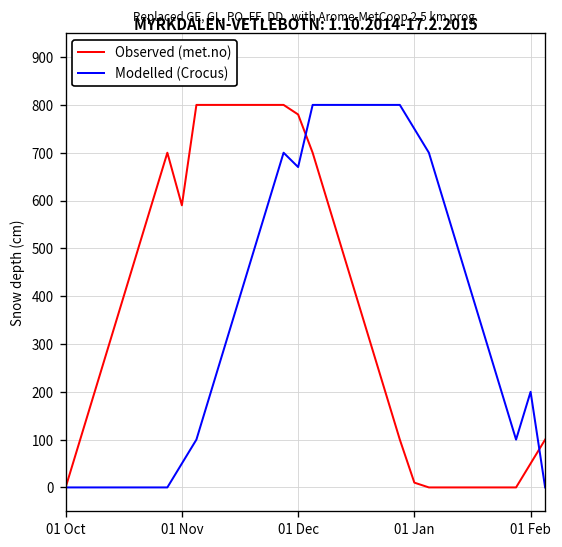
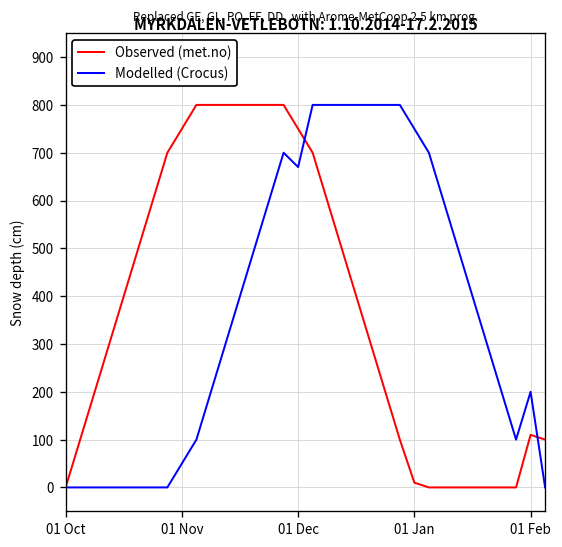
  {
    "Observed (met.no)": {
-     "01 Nov": 590,
-     "01 Dec": 780,
+     "01 Nov": 750,
+     "01 Dec": 750,
      "01 Jan": 10,
-     "01 Feb": 50
+     "01 Feb": 110
    },
    "Modelled (Crocus)": {
      "01 Nov": 50,
      "01 Dec": 670,
      "01 Jan": 750,
      "01 Feb": 200
    }
  }
